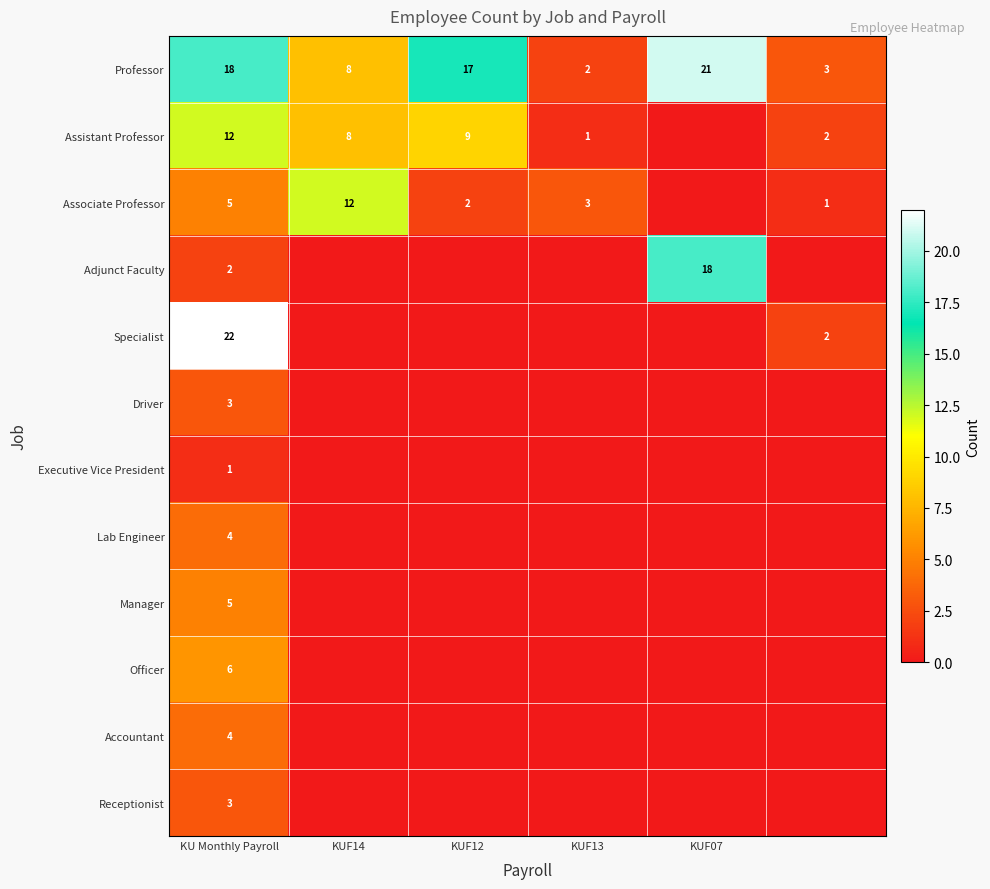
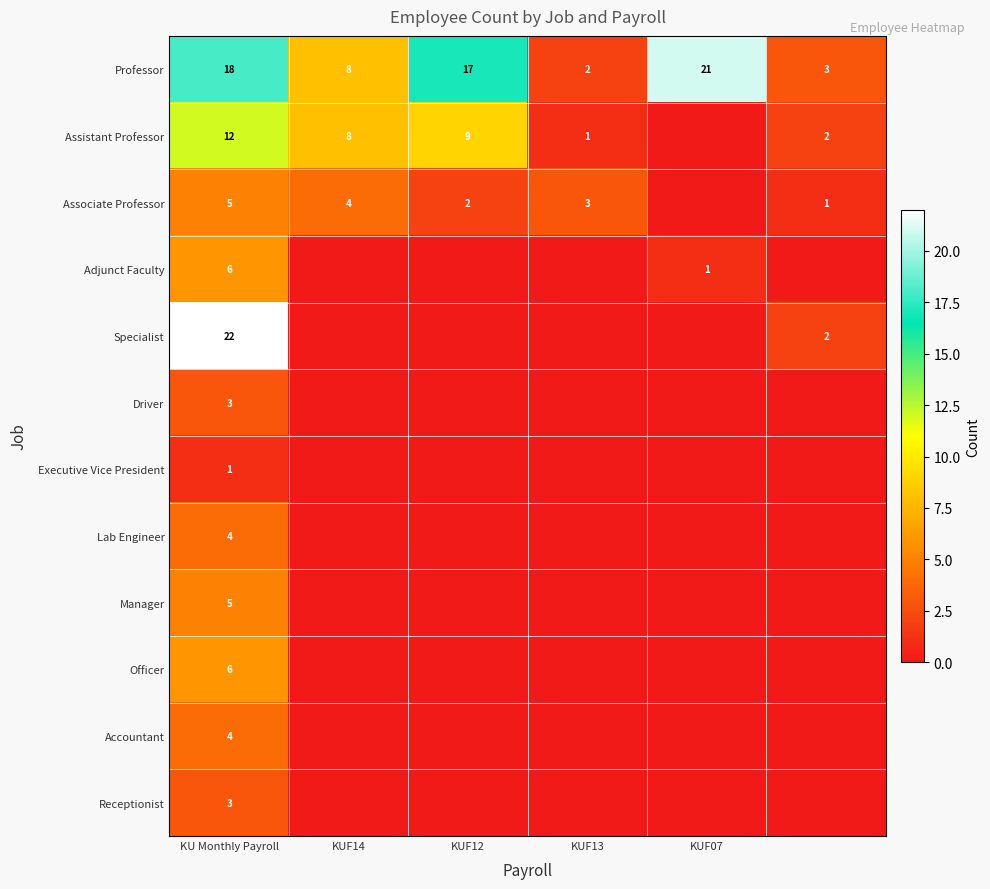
  {
    "Professor": {
      "KU Monthly Payroll": 18,
      "KUF14": 8,
      "KUF12": 17,
      "KUF13": 2,
      "KUF07": 21
    },
    "Assistant Professor": {
      "KU Monthly Payroll": 12,
      "KUF14": 8,
      "KUF12": 9,
      "KUF13": 1
    },
    "Associate Professor": {
      "KU Monthly Payroll": 5,
-     "KUF14": 12,
+     "KUF14": 4,
      "KUF12": 2,
      "KUF13": 3
    },
    "Adjunct Faculty": {
-     "KU Monthly Payroll": 2,
-     "KUF07": 18
+     "KU Monthly Payroll": 6,
+     "KUF07": 1
    },
    "Specialist": {
      "KU Monthly Payroll": 22
    },
    "Driver": {
      "KU Monthly Payroll": 3
    },
    "Executive Vice President": {
      "KU Monthly Payroll": 1
    },
    "Lab Engineer": {
      "KU Monthly Payroll": 4
    },
    "Manager": {
      "KU Monthly Payroll": 5
    },
    "Officer": {
      "KU Monthly Payroll": 6
    },
    "Accountant": {
      "KU Monthly Payroll": 4
    },
    "Receptionist": {
      "KU Monthly Payroll": 3
    }
  }
